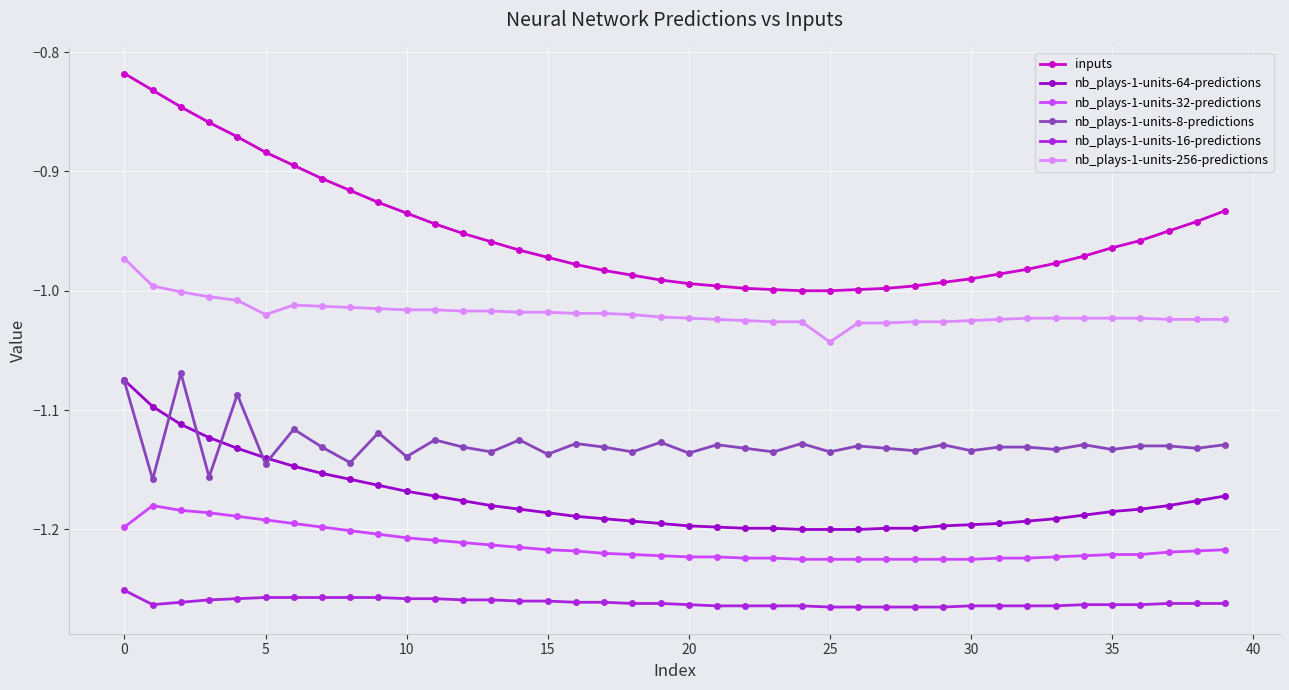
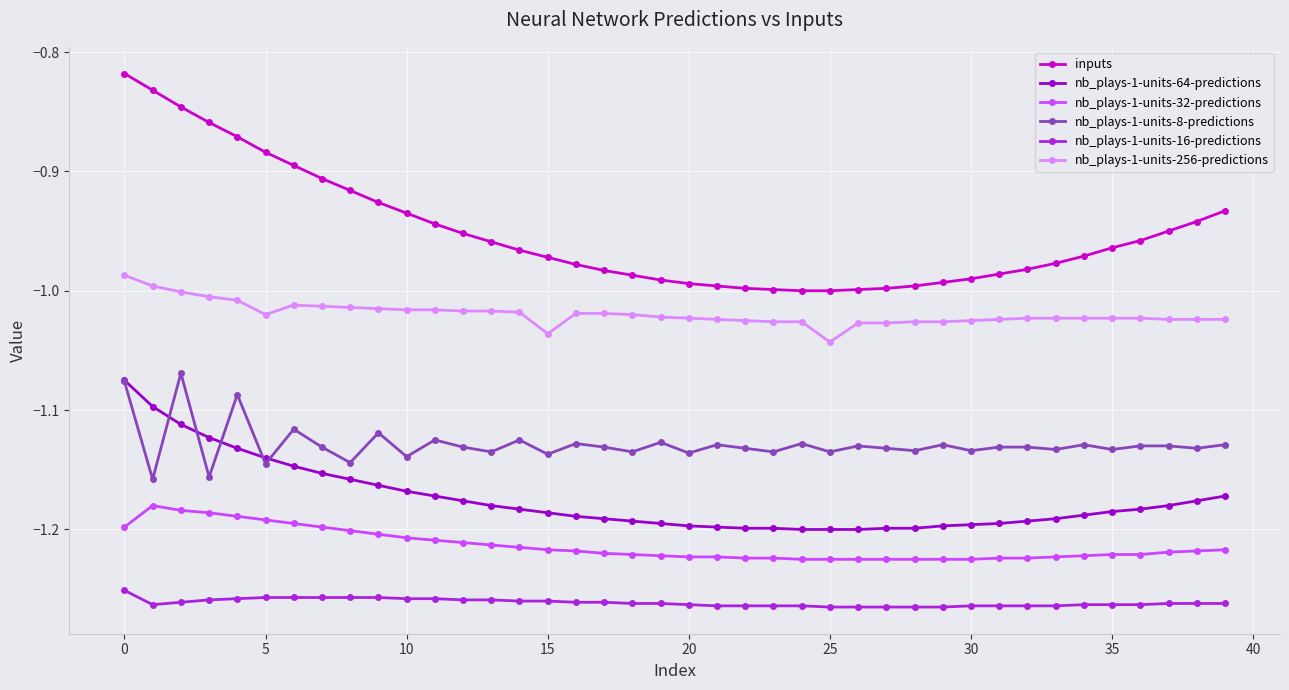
  {
    "nb_plays-1-units-256-predictions": {
-     "0": -0.973,
+     "0": -0.987,
      "5": -1.020,
      "10": -1.016,
-     "15": -1.018,
+     "15": -1.036,
      "20": -1.023,
      "25": -1.043,
      "30": -1.025,
      "35": -1.023
    }
  }
